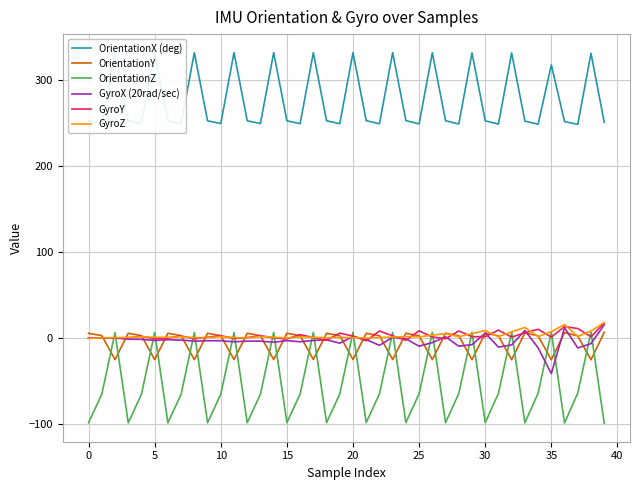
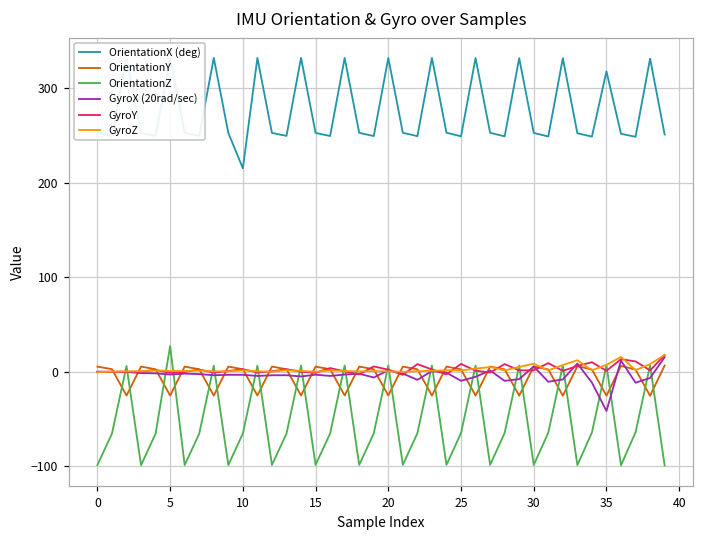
  {
    "OrientationX (deg)": {
-     "10": 250,
+     "10": 220,
      "15": 250,
      "20": 330,
      "25": 250,
      "30": 250,
      "35": 320
    },
    "OrientationY": {
      "0": 10,
      "5": -30,
      "15": 10,
      "20": -30,
      "35": -30
    },
    "OrientationZ": {
      "0": -100,
-     "5": 10,
+     "5": 30,
      "10": -70,
      "15": -100,
      "20": 10,
      "25": -60,
      "30": -100
    },
    "GyroX (20rad/sec)": {
      "10": 0,
      "25": -10,
      "35": -40
    },
    "GyroY": {
      "25": 10,
      "30": 0,
      "35": 0
    }
  }
